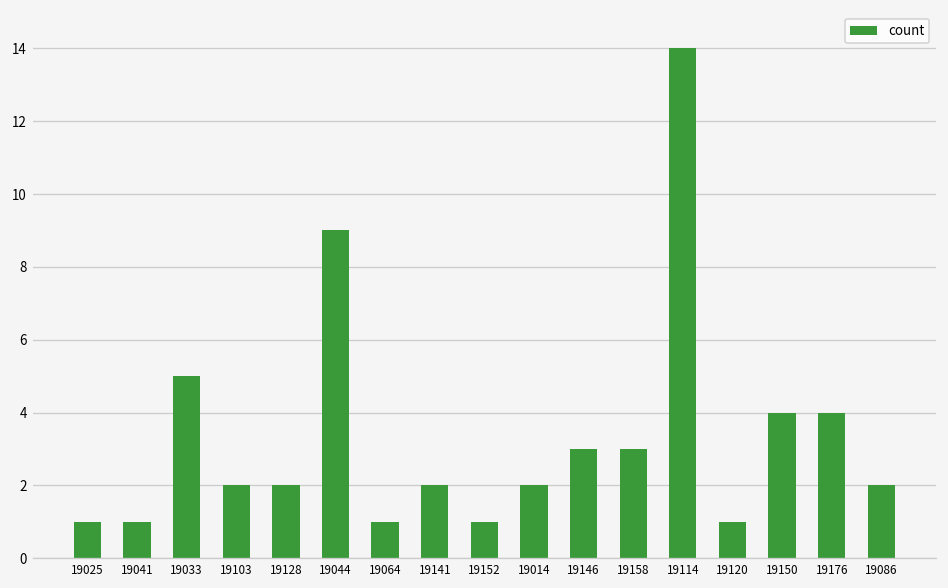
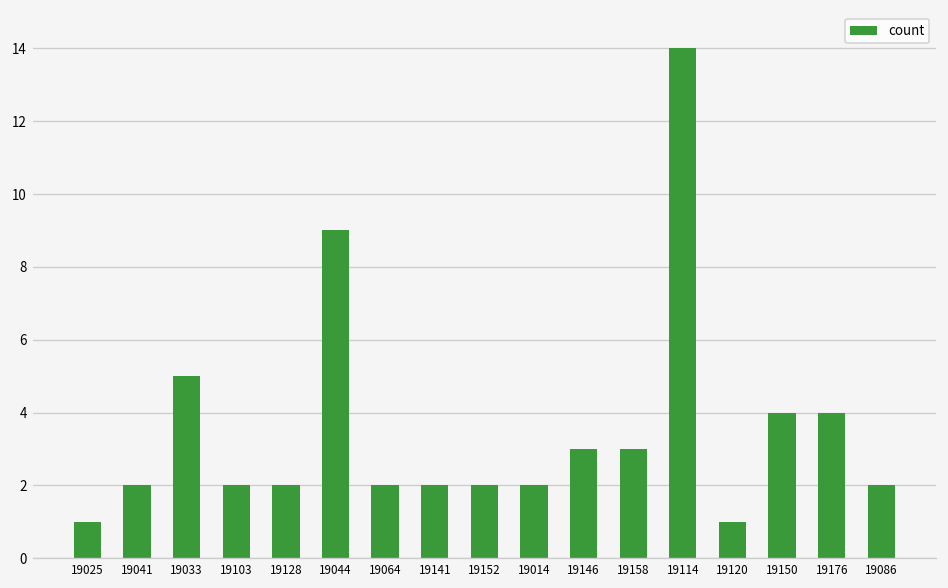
  {
    "19025": 1,
-   "19041": 1,
+   "19041": 2,
    "19033": 5,
    "19103": 2,
    "19128": 2,
    "19044": 9,
-   "19064": 1,
+   "19064": 2,
    "19141": 2,
-   "19152": 1,
+   "19152": 2,
    "19014": 2,
    "19146": 3,
    "19158": 3,
    "19114": 14,
    "19120": 1,
    "19150": 4,
    "19176": 4,
    "19086": 2
  }
